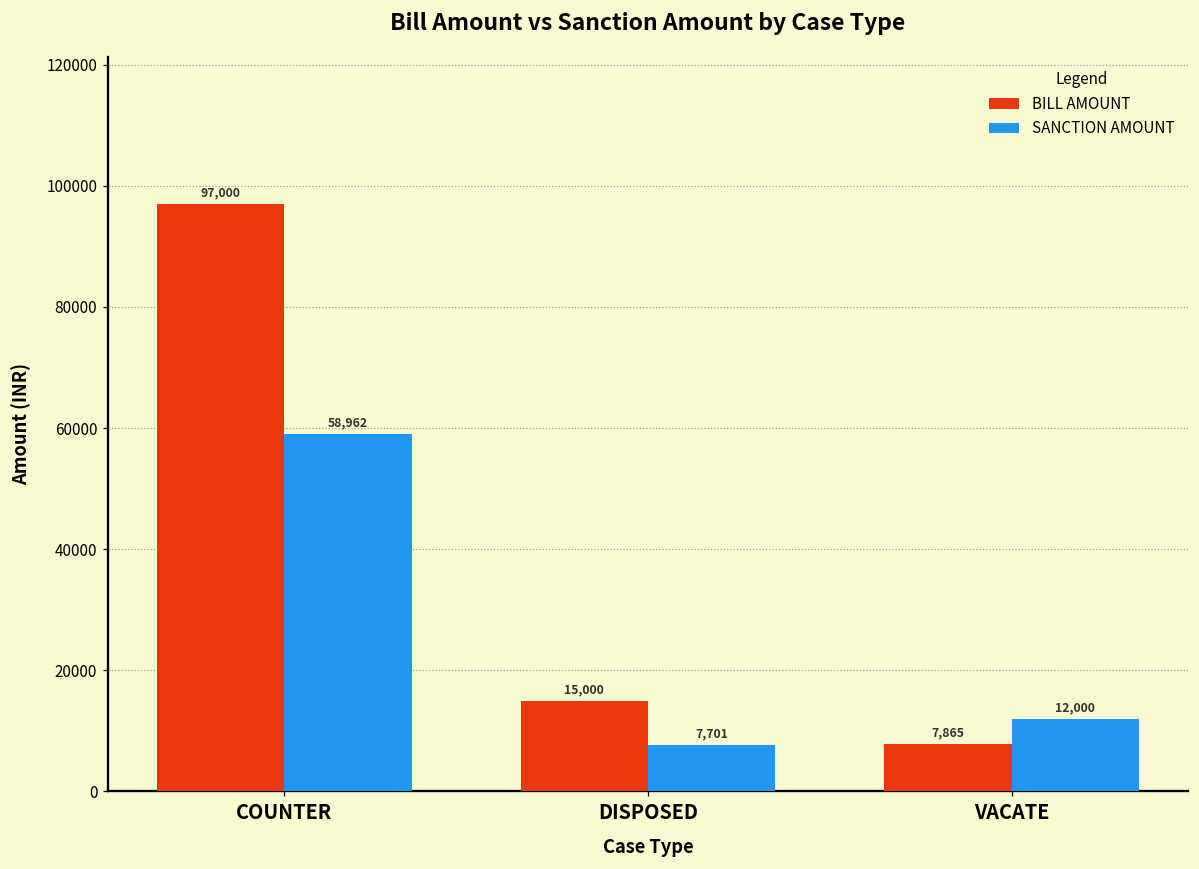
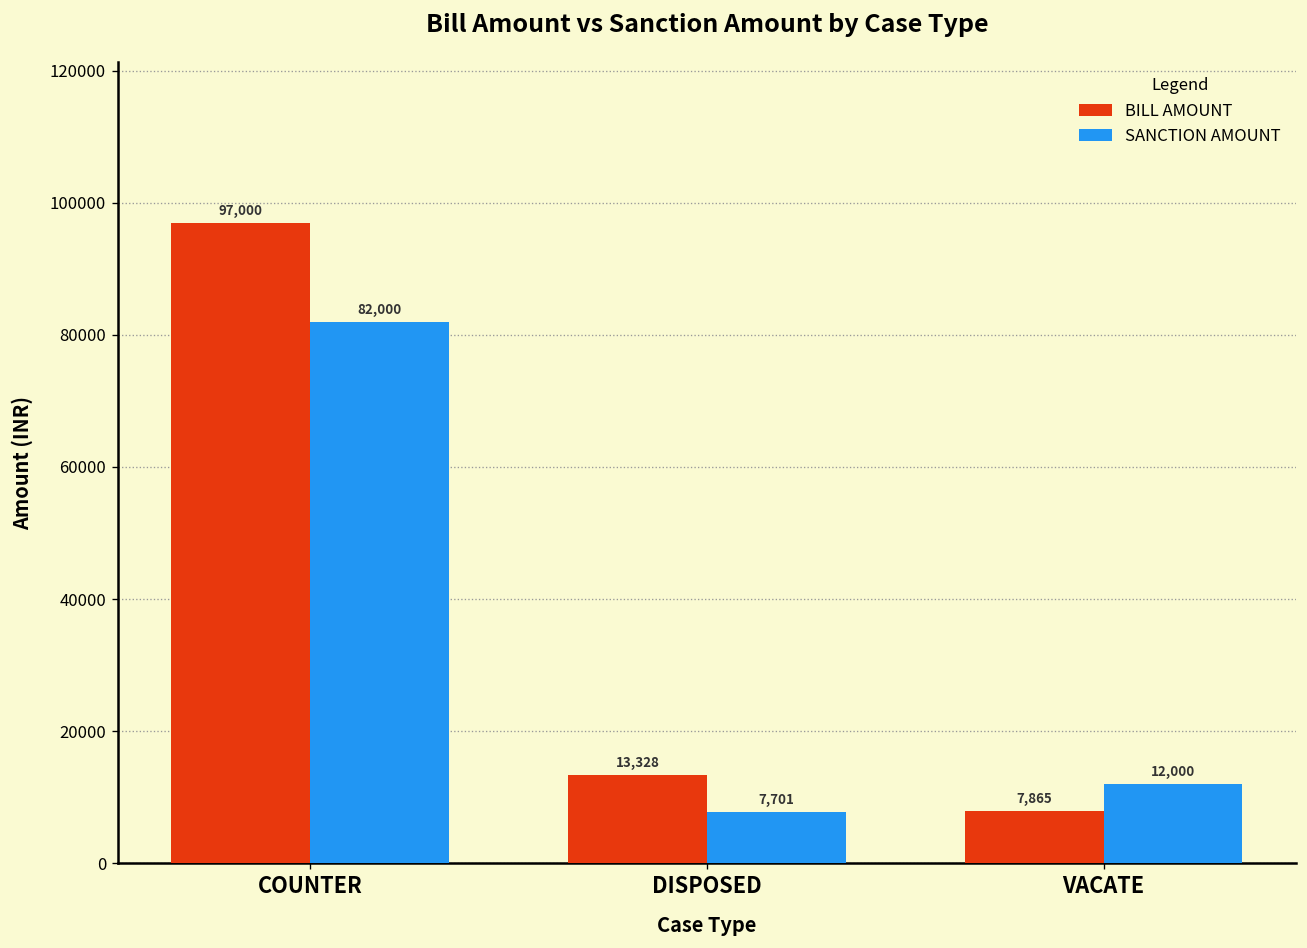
  {
    "BILL AMOUNT": {
      "COUNTER": "97,000",
-     "DISPOSED": "15,000",
+     "DISPOSED": "13,328",
      "VACATE": "7,865"
    },
    "SANCTION AMOUNT": {
-     "COUNTER": "58,962",
+     "COUNTER": "82,000",
      "DISPOSED": "7,701",
      "VACATE": "12,000"
    }
  }
